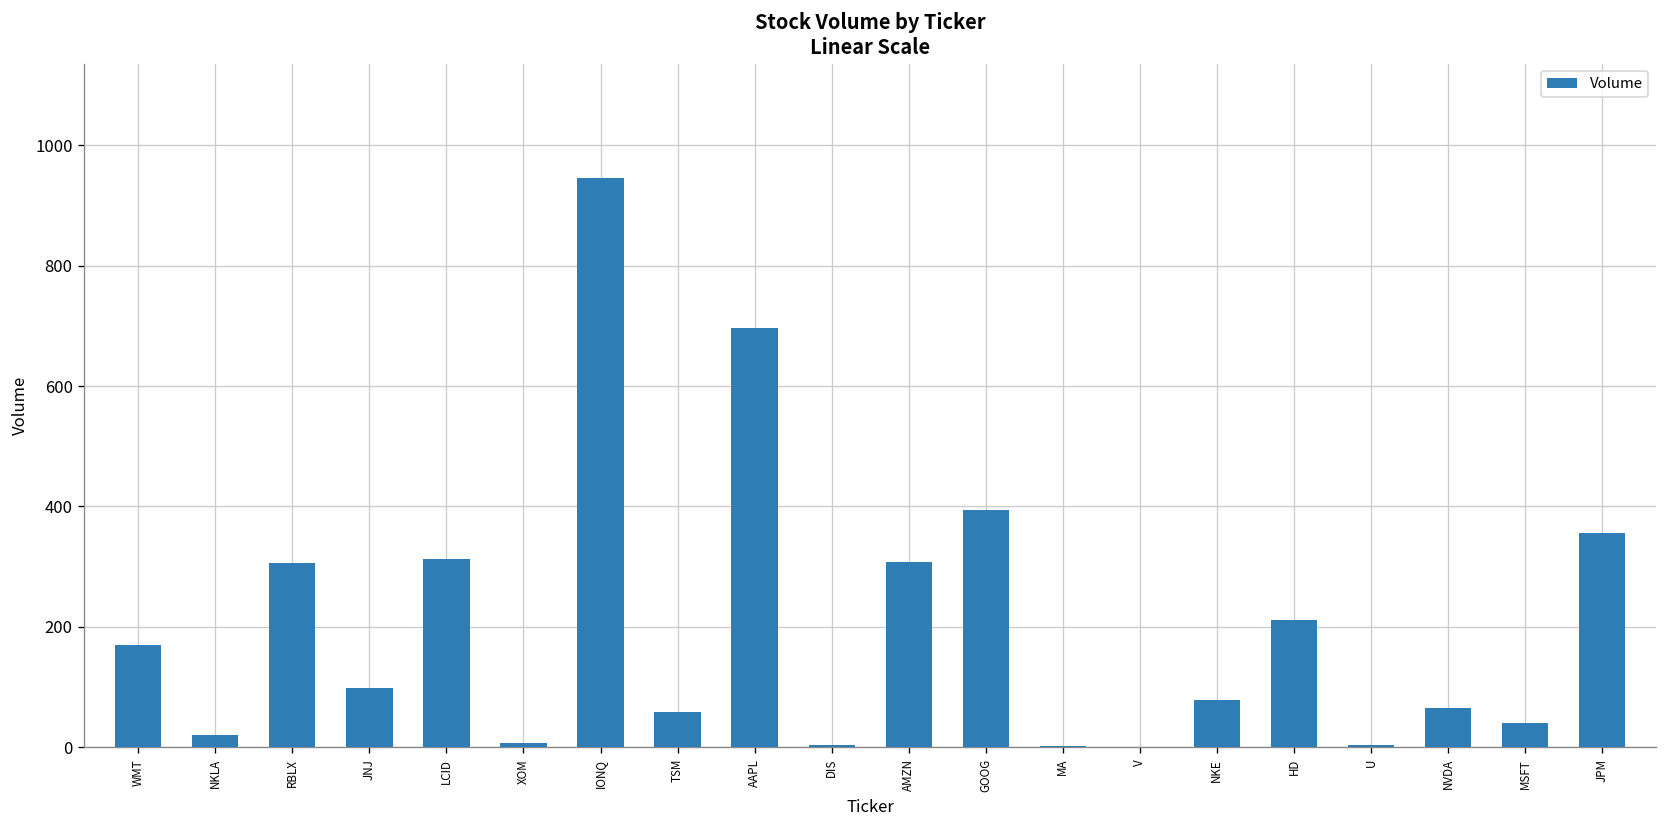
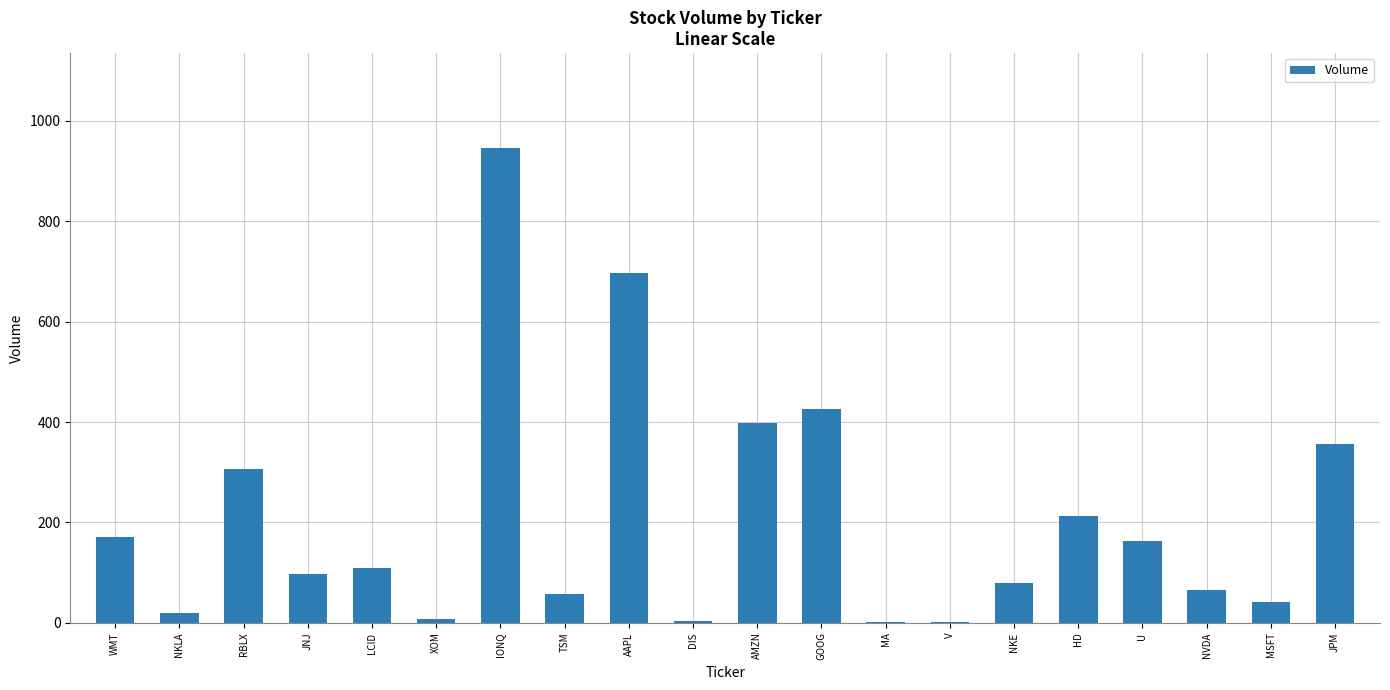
  {
    "WMT": 170,
    "NKLA": 20,
    "RBLX": 310,
    "JNJ": 100,
-   "LCID": 310,
+   "LCID": 110,
    "XOM": 10,
    "IONQ": 950,
    "TSM": 60,
    "AAPL": 700,
-   "AMZN": 310,
-   "GOOG": 390,
+   "AMZN": 400,
+   "GOOG": 430,
    "NKE": 80,
    "HD": 210,
-   "U": 0,
+   "U": 160,
    "NVDA": 70,
    "MSFT": 40,
    "JPM": 360
  }
